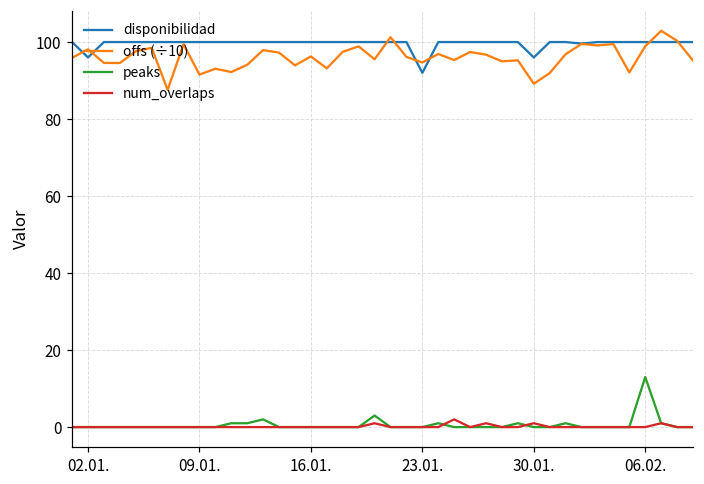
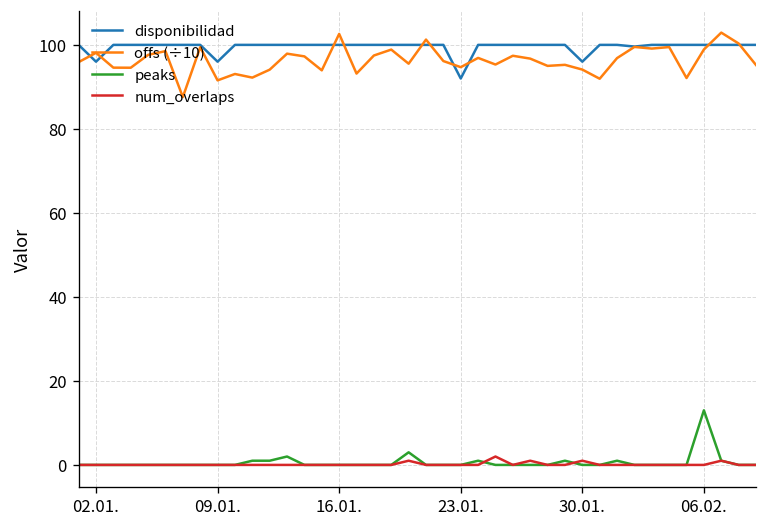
  {
    "disponibilidad": {
      "02.01.": 96,
-     "09.01.": 100,
+     "09.01.": 96,
      "16.01.": 100,
      "23.01.": 92,
      "30.01.": 96,
      "06.02.": 100
    },
    "offs (÷10)": {
      "02.01.": 98,
      "09.01.": 92,
-     "16.01.": 96,
+     "16.01.": 103,
      "23.01.": 95,
-     "30.01.": 89,
+     "30.01.": 94,
      "06.02.": 99
    },
    "peaks": {
      "30.01.": 0,
      "06.02.": 13
    },
    "num_overlaps": {
      "30.01.": 1,
      "06.02.": 0
    }
  }
